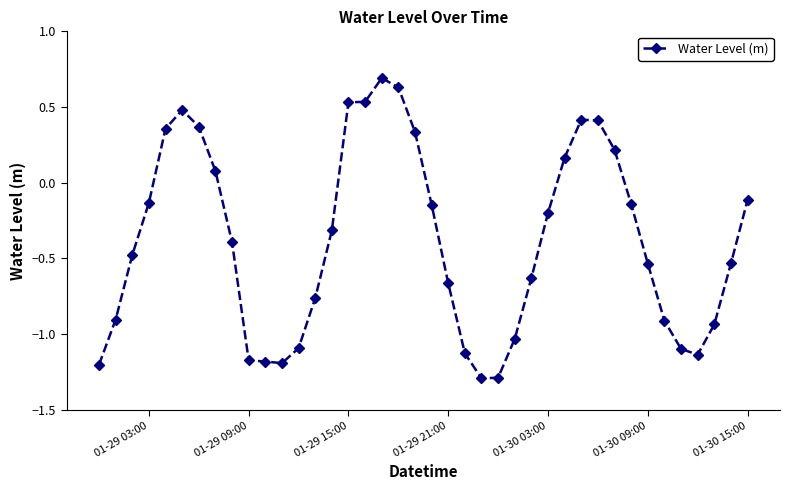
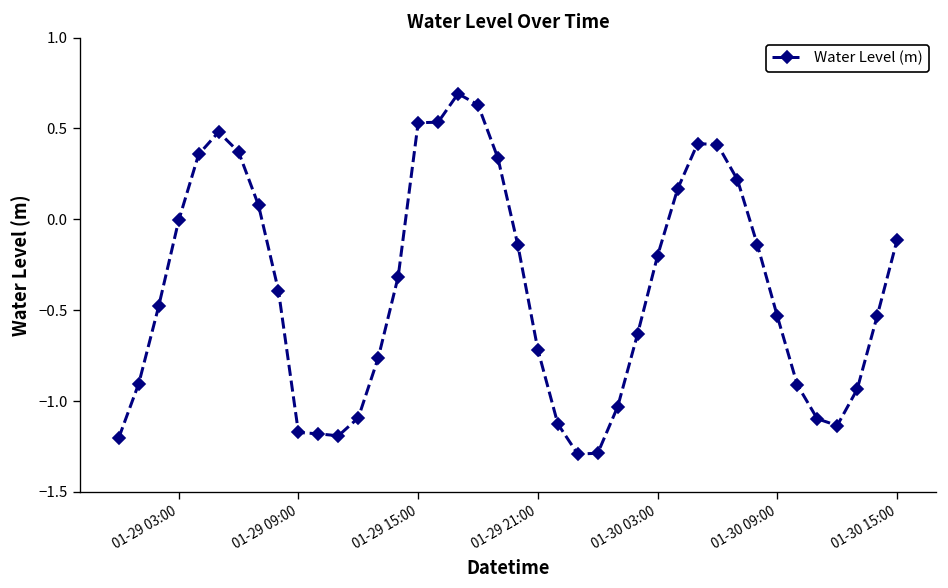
  {
-   "01-29 03:00": -0.13,
+   "01-29 03:00": -0.01,
    "01-29 09:00": -1.17,
    "01-29 15:00": 0.53,
-   "01-29 21:00": -0.66,
+   "01-29 21:00": -0.72,
    "01-30 03:00": -0.20,
    "01-30 09:00": -0.53,
    "01-30 15:00": -0.11
  }
